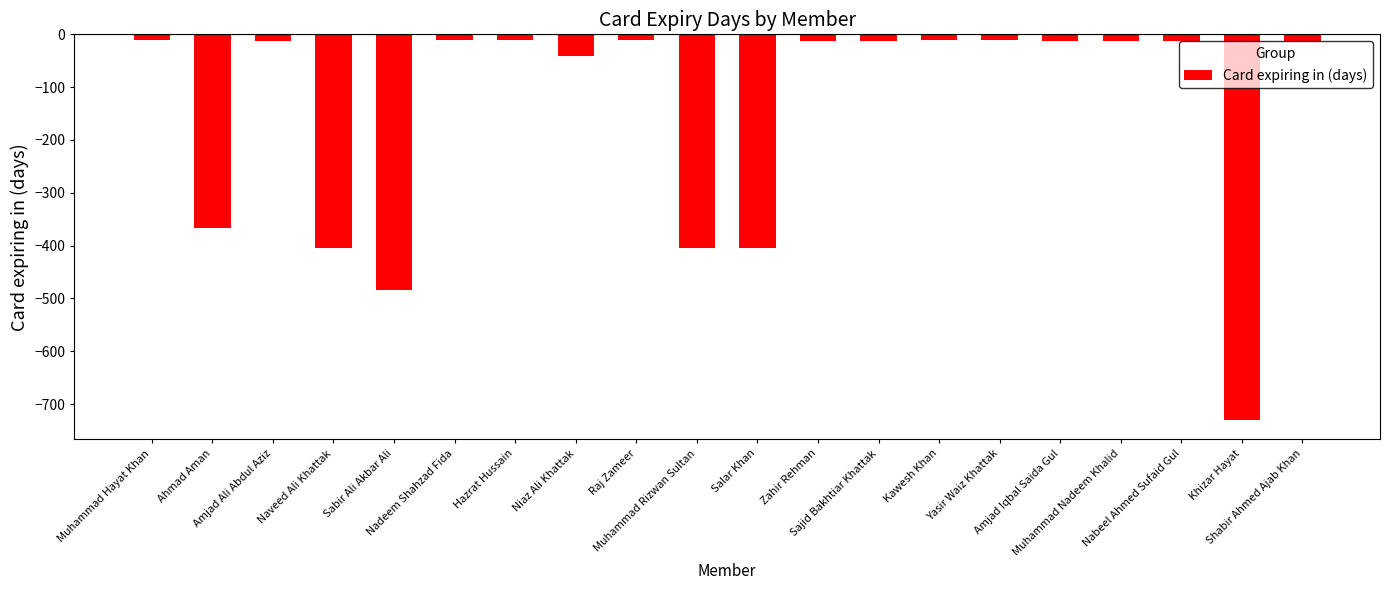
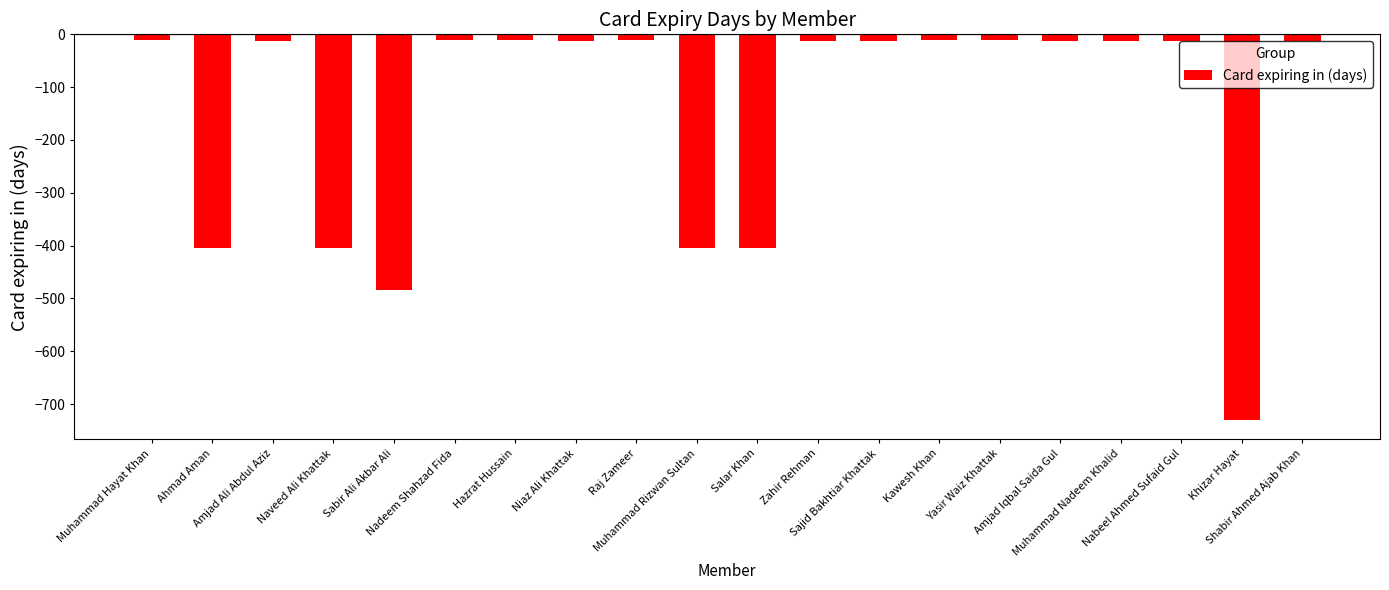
  {
    "Muhammad Hayat Khan": -10,
-   "Ahmad Aman": -370,
+   "Ahmad Aman": -410,
    "Amjad Ali Abdul Aziz": -10,
    "Naveed Ali Khattak": -410,
    "Sabir Ali Akbar Ali": -480,
    "Nadeem Shahzad Fida": -10,
    "Hazrat Hussain": -10,
-   "Niaz Ali Khattak": -40,
+   "Niaz Ali Khattak": -10,
    "Raj Zameer": -10,
    "Muhammad Rizwan Sultan": -410,
    "Salar Khan": -410,
    "Zahir Rehman": -10,
    "Sajid Bakhtiar Khattak": -10,
    "Kawesh Khan": -10,
    "Yasir Waiz Khattak": -10,
    "Amjad Iqbal Saida Gul": -10,
    "Muhammad Nadeem Khalid": -10,
    "Nabeel Ahmed Sufaid Gul": -10,
    "Khizar Hayat": -730,
    "Shabir Ahmed Ajab Khan": -10
  }
